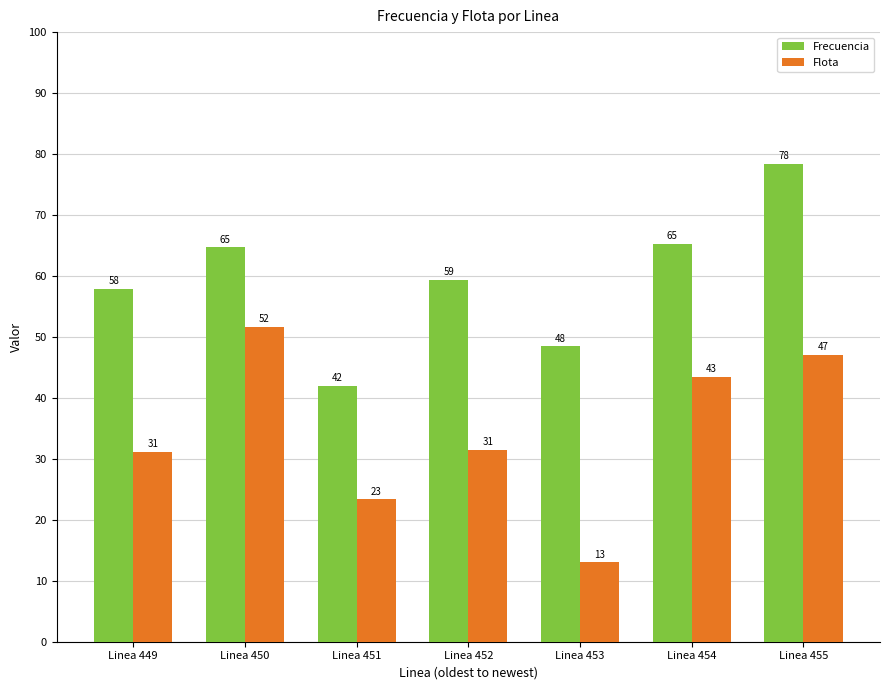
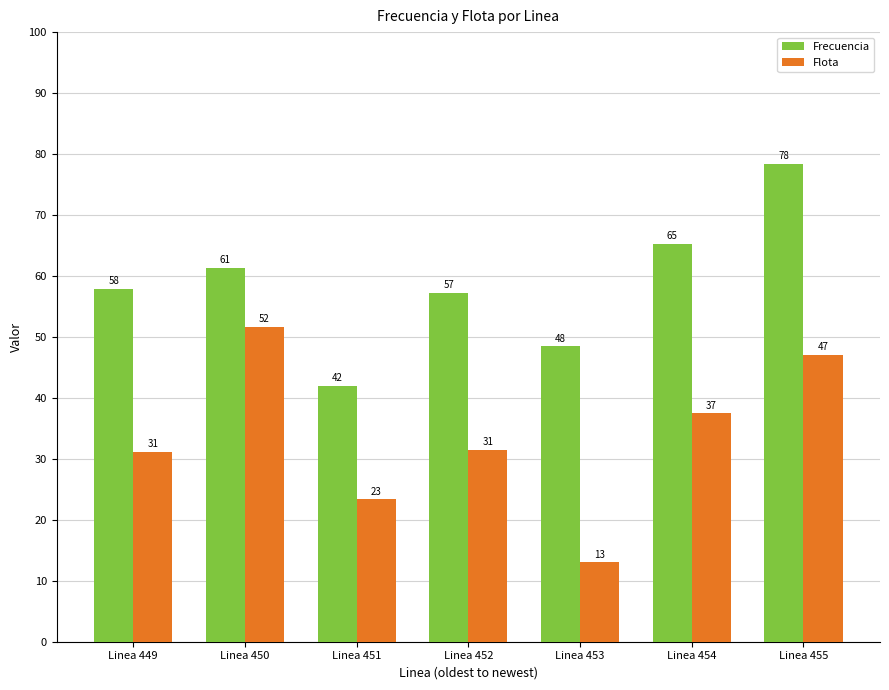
  {
    "Frecuencia": {
      "Linea 449": 58,
-     "Linea 450": 65,
+     "Linea 450": 61,
      "Linea 451": 42,
-     "Linea 452": 59,
+     "Linea 452": 57,
      "Linea 453": 48,
      "Linea 454": 65,
      "Linea 455": 78
    },
    "Flota": {
      "Linea 449": 31,
      "Linea 450": 52,
      "Linea 451": 23,
      "Linea 452": 31,
      "Linea 453": 13,
-     "Linea 454": 43,
+     "Linea 454": 37,
      "Linea 455": 47
    }
  }
